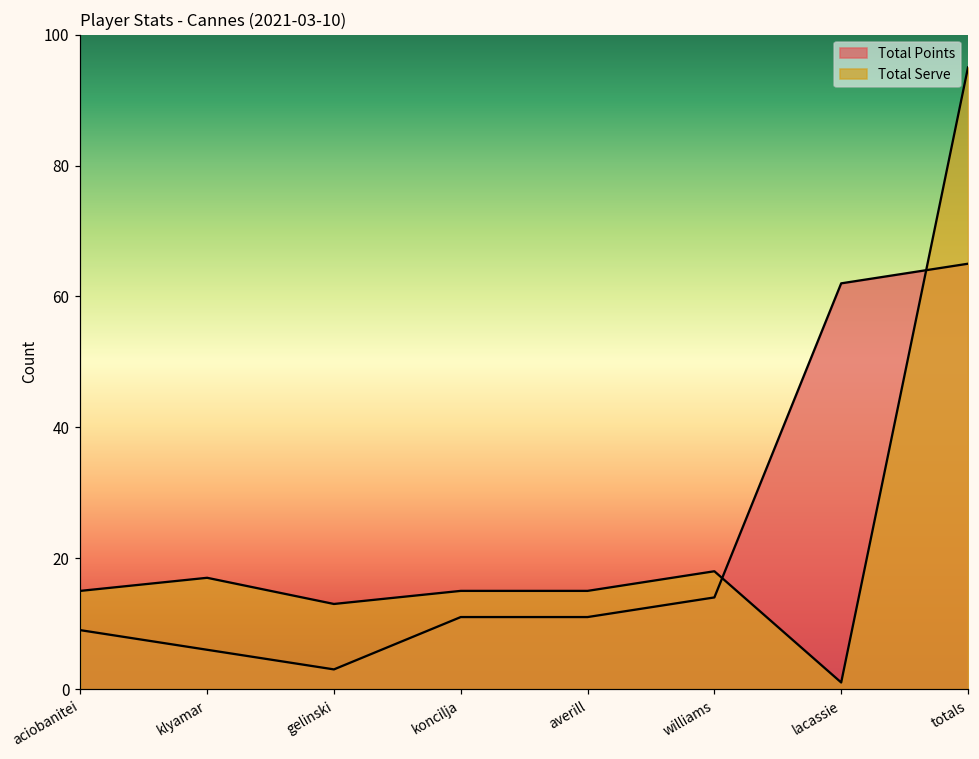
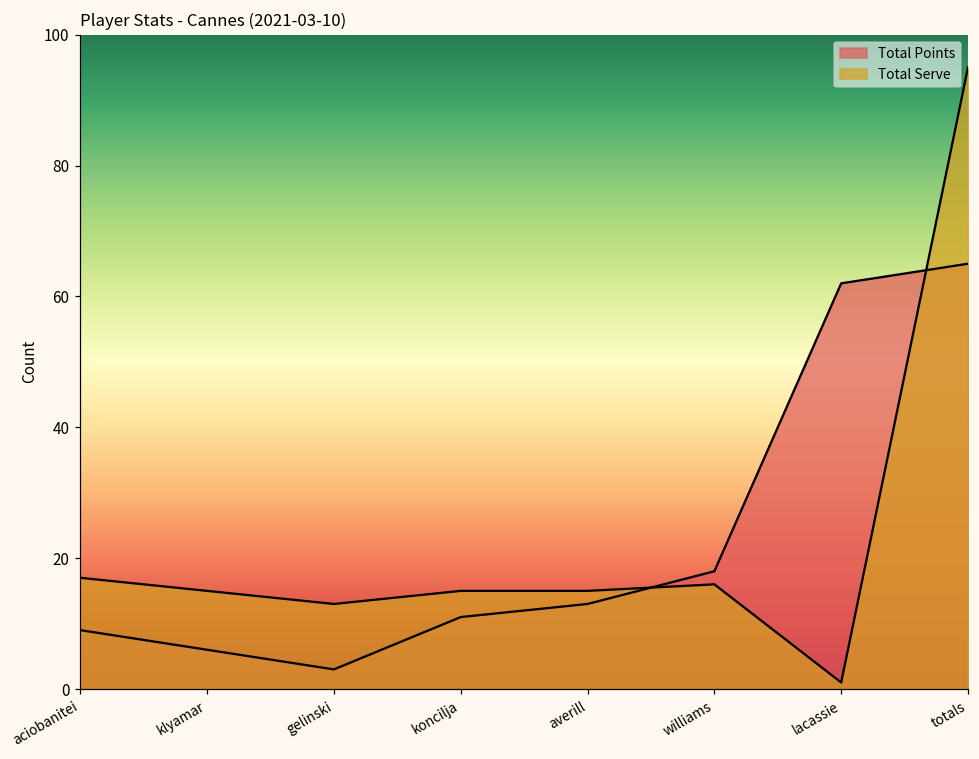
  {
    "Total Points": {
      "aciobanitei": 9,
      "klyamar": 6,
      "gelinski": 3,
      "koncilja": 11,
-     "averill": 11,
-     "williams": 14,
+     "averill": 13,
+     "williams": 18,
      "lacassie": 62,
      "totals": 65
    },
    "Total Serve": {
-     "aciobanitei": 15,
-     "klyamar": 17,
+     "aciobanitei": 17,
+     "klyamar": 15,
      "gelinski": 13,
      "koncilja": 15,
      "averill": 15,
-     "williams": 18,
+     "williams": 16,
      "lacassie": 1,
      "totals": 95
    }
  }
